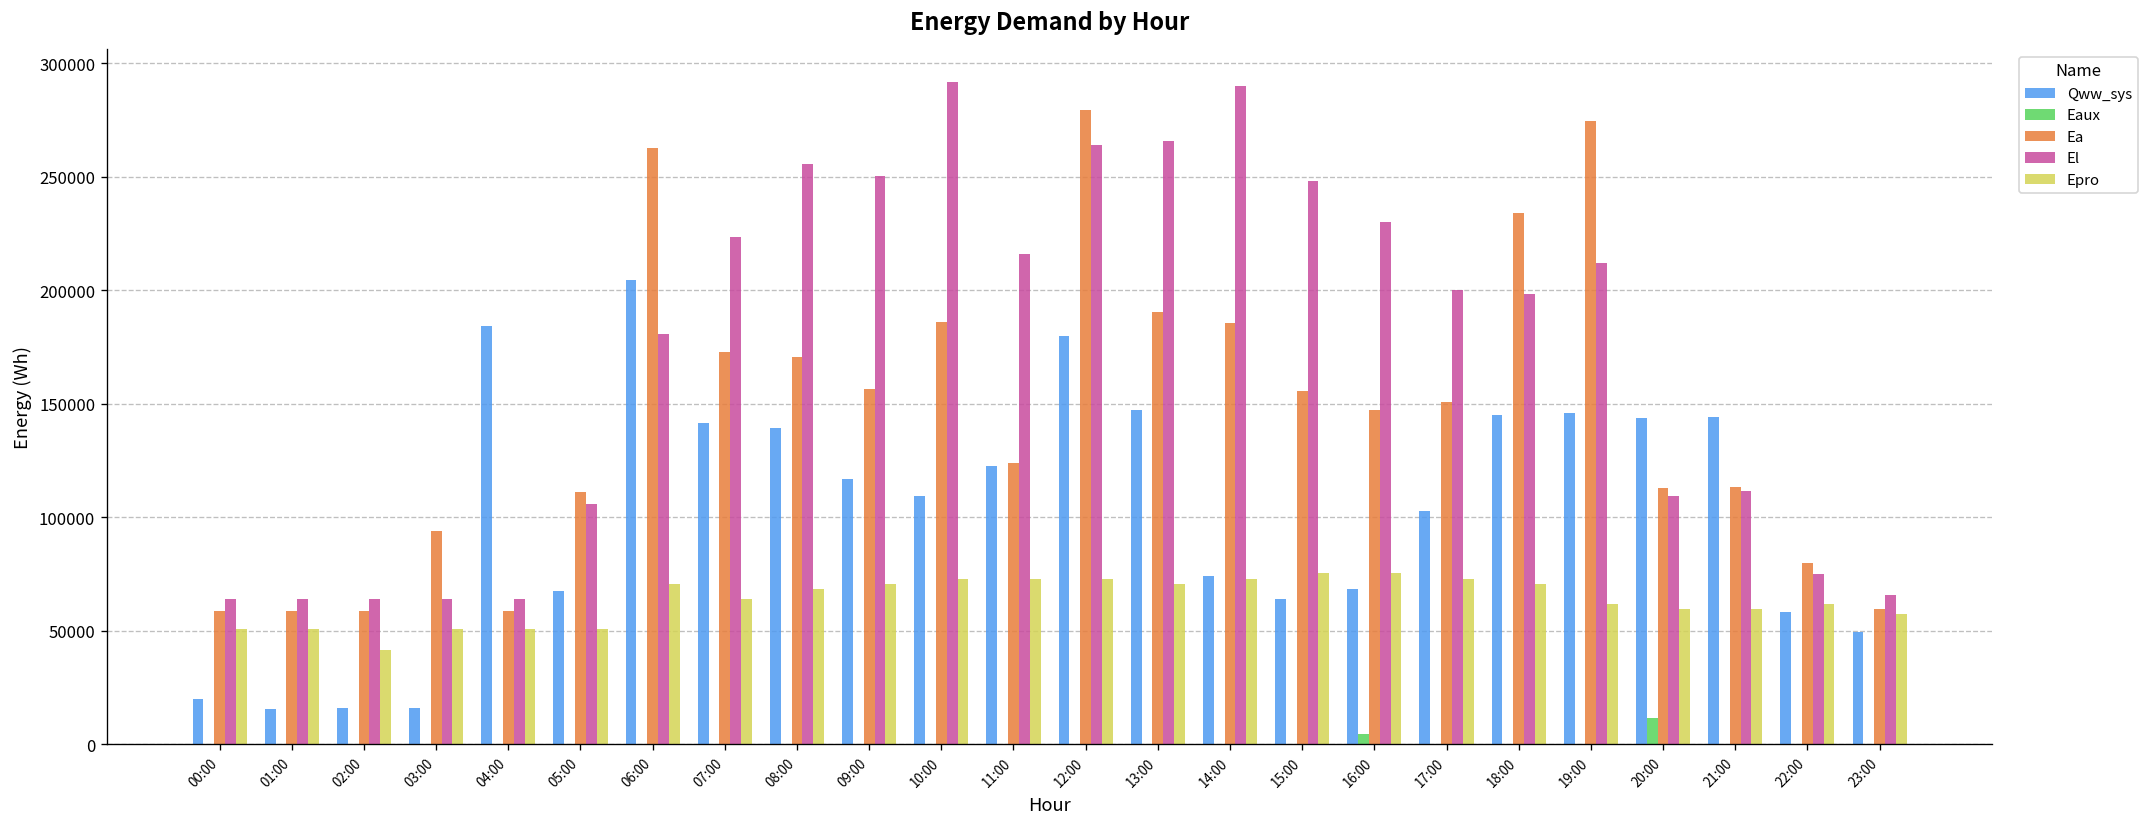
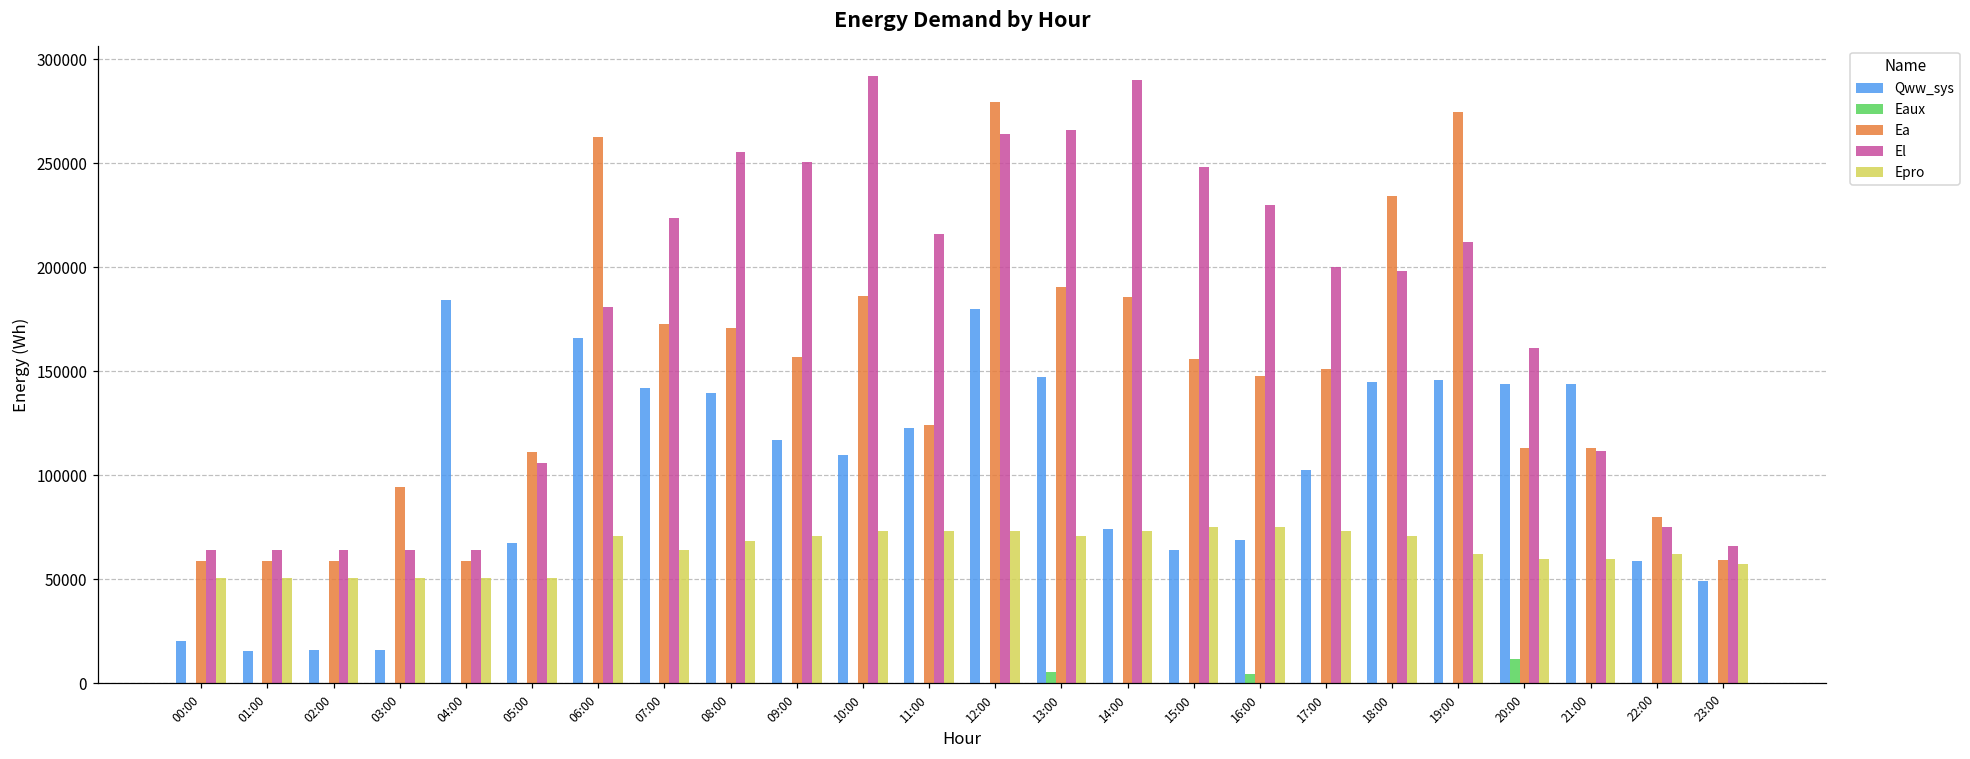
  {
    "Qww_sys": {
      "00:00": 20000,
      "01:00": 15000,
      "02:00": 16000,
      "03:00": 16000,
      "04:00": 184000,
      "05:00": 68000,
-     "06:00": 204000,
+     "06:00": 166000,
      "07:00": 142000,
      "08:00": 139000,
      "09:00": 117000,
      "10:00": 109000,
      "11:00": 123000,
      "12:00": 180000,
      "13:00": 147000,
      "14:00": 74000,
      "15:00": 64000,
      "16:00": 69000,
      "17:00": 103000,
      "18:00": 145000,
      "19:00": 146000,
      "20:00": 144000,
      "21:00": 144000,
      "22:00": 58000,
      "23:00": 49000
    },
    "Eaux": {
-     "13:00": 0,
+     "13:00": 6000,
      "16:00": 4000,
      "20:00": 12000
    },
    "Ea": {
      "00:00": 59000,
      "01:00": 59000,
      "02:00": 59000,
      "03:00": 94000,
      "04:00": 59000,
      "05:00": 111000,
      "06:00": 263000,
      "07:00": 173000,
      "08:00": 170000,
      "09:00": 157000,
      "10:00": 186000,
      "11:00": 124000,
      "12:00": 279000,
      "13:00": 191000,
      "14:00": 186000,
      "15:00": 156000,
      "16:00": 147000,
      "17:00": 151000,
      "18:00": 234000,
      "19:00": 275000,
      "20:00": 113000,
      "21:00": 113000,
      "22:00": 80000,
      "23:00": 59000
    },
    "El": {
      "00:00": 64000,
      "01:00": 64000,
      "02:00": 64000,
      "03:00": 64000,
      "04:00": 64000,
      "05:00": 106000,
      "06:00": 181000,
      "07:00": 224000,
      "08:00": 255000,
      "09:00": 250000,
      "10:00": 292000,
      "11:00": 216000,
      "12:00": 264000,
      "13:00": 266000,
      "14:00": 290000,
      "15:00": 248000,
      "16:00": 230000,
      "17:00": 200000,
      "18:00": 198000,
      "19:00": 212000,
-     "20:00": 110000,
+     "20:00": 161000,
      "21:00": 112000,
      "22:00": 75000,
      "23:00": 66000
    },
    "Epro": {
      "00:00": 51000,
      "01:00": 51000,
-     "02:00": 41000,
+     "02:00": 51000,
      "03:00": 51000,
      "04:00": 51000,
      "05:00": 51000,
      "06:00": 71000,
      "07:00": 64000,
      "08:00": 69000,
      "09:00": 71000,
      "10:00": 73000,
      "11:00": 73000,
      "12:00": 73000,
      "13:00": 71000,
      "14:00": 73000,
      "15:00": 75000,
      "16:00": 75000,
      "17:00": 73000,
      "18:00": 71000,
      "19:00": 62000,
      "20:00": 60000,
      "21:00": 60000,
      "22:00": 62000,
      "23:00": 57000
    }
  }
